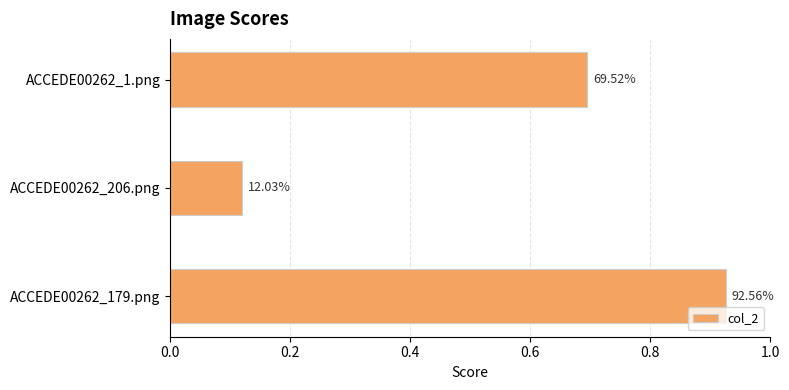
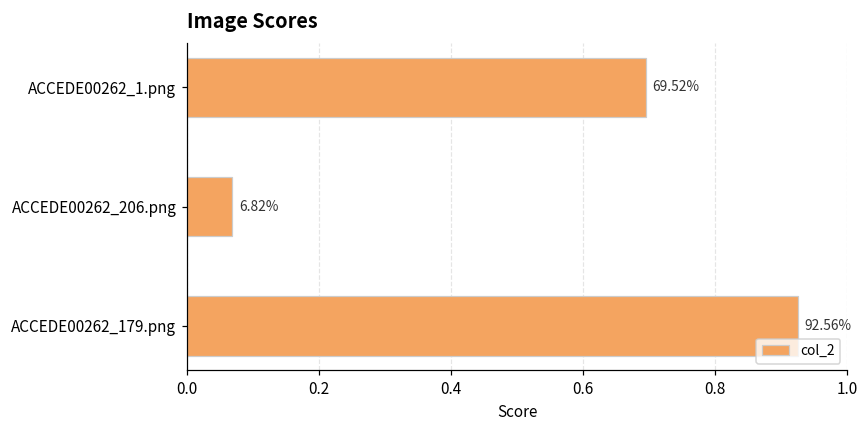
  {
    "ACCEDE00262_1.png": "69.52%",
-   "ACCEDE00262_206.png": "12.03%",
+   "ACCEDE00262_206.png": "6.82%",
    "ACCEDE00262_179.png": "92.56%"
  }
